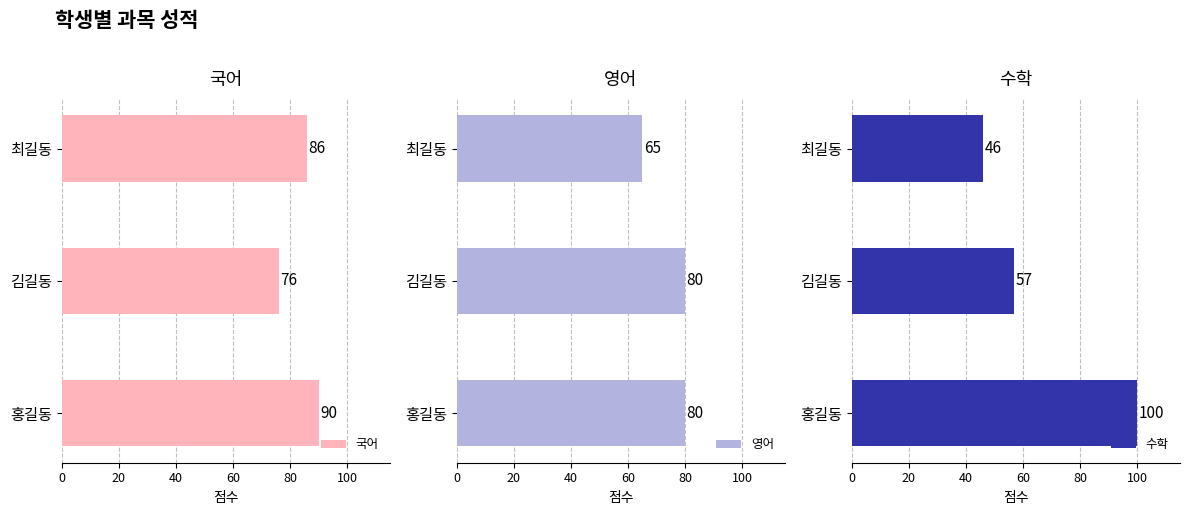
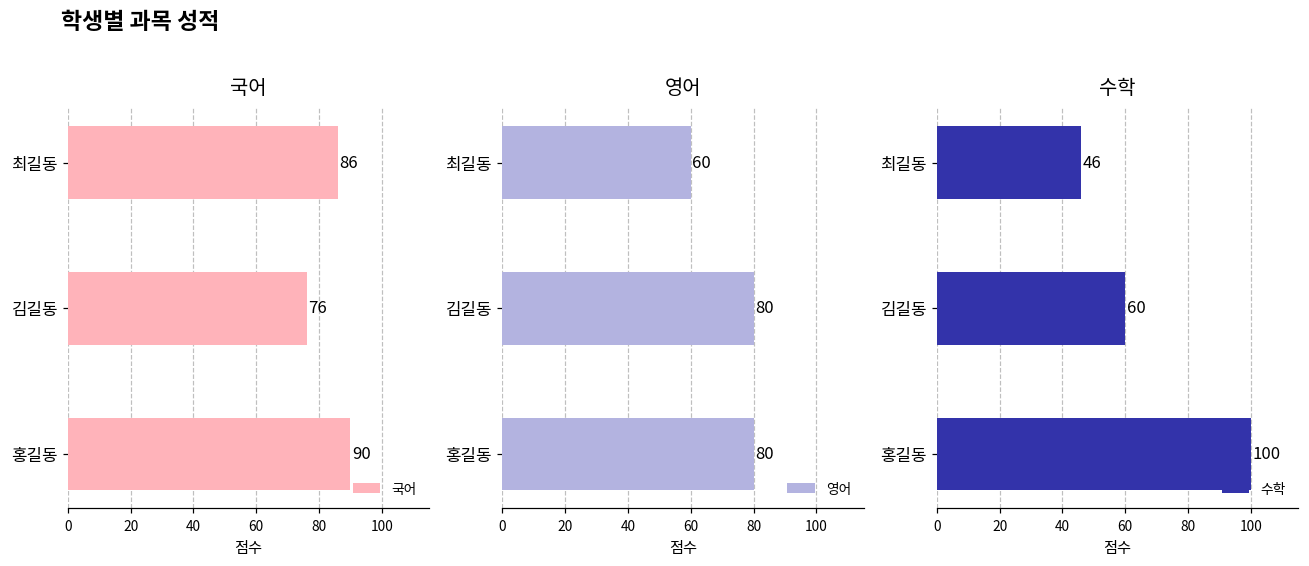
  {
    "국어": {
      "최길동": 86,
      "김길동": 76,
      "홍길동": 90
    },
    "영어": {
-     "최길동": 65,
+     "최길동": 60,
      "김길동": 80,
      "홍길동": 80
    },
    "수학": {
      "최길동": 46,
-     "김길동": 57,
+     "김길동": 60,
      "홍길동": 100
    }
  }
